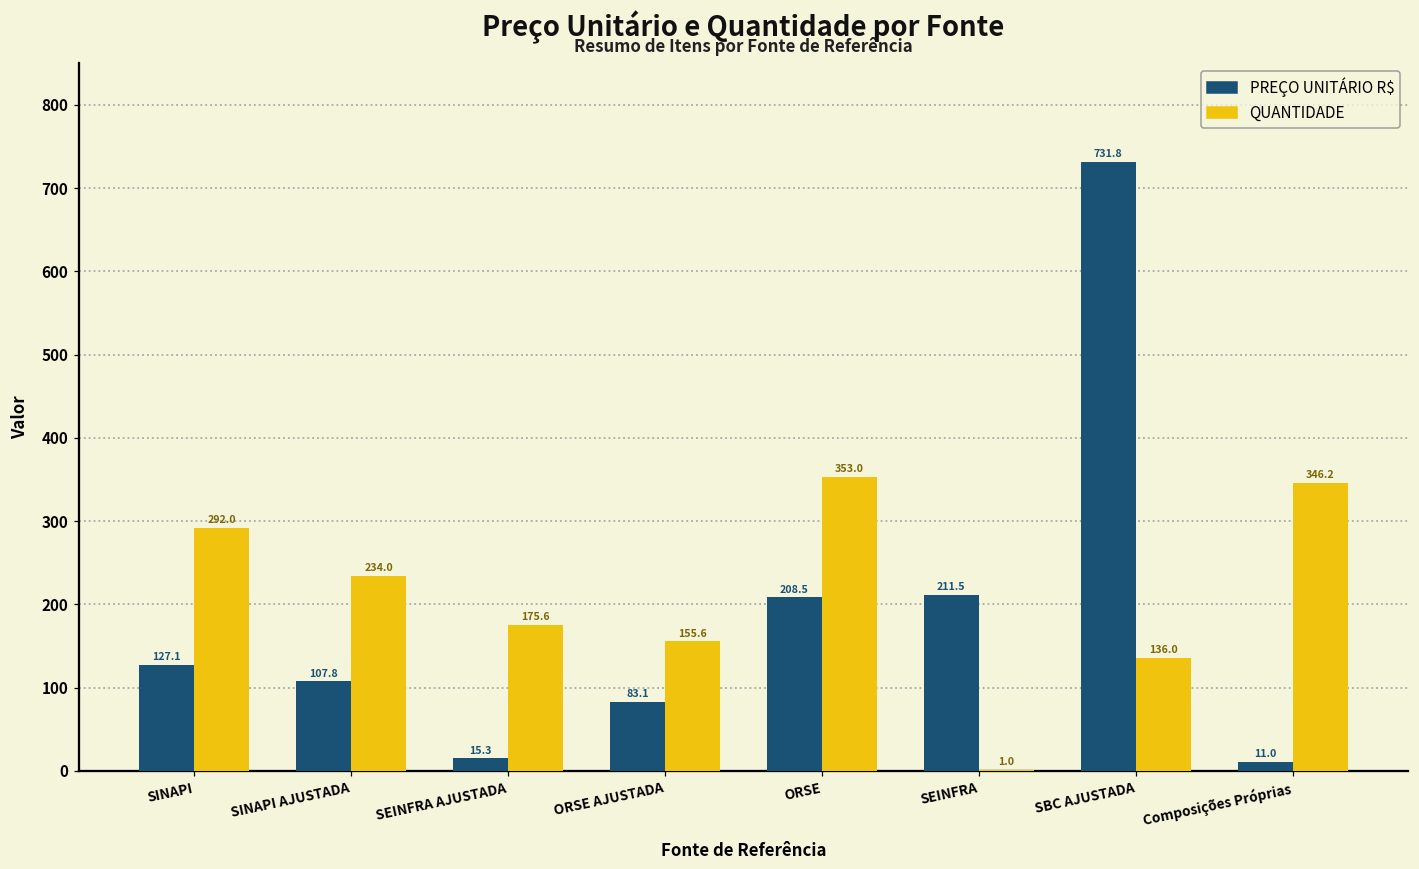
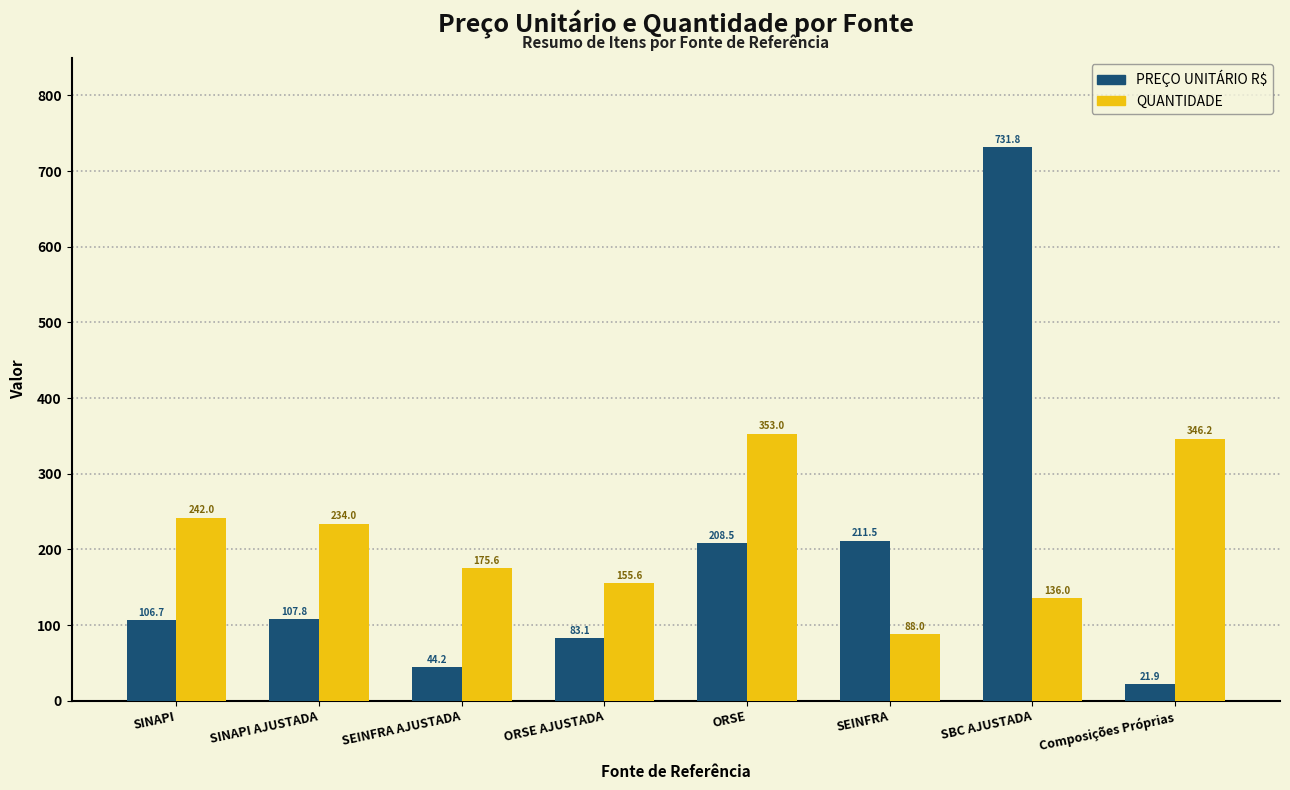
  {
    "PREÇO UNITÁRIO R$": {
-     "SINAPI": 127.1,
+     "SINAPI": 106.7,
      "SINAPI AJUSTADA": 107.8,
-     "SEINFRA AJUSTADA": 15.3,
+     "SEINFRA AJUSTADA": 44.2,
      "ORSE AJUSTADA": 83.1,
      "ORSE": 208.5,
      "SEINFRA": 211.5,
      "SBC AJUSTADA": 731.8,
-     "Composições Próprias": 11.0
+     "Composições Próprias": 21.9
    },
    "QUANTIDADE": {
-     "SINAPI": 292.0,
+     "SINAPI": 242.0,
      "SINAPI AJUSTADA": 234.0,
      "SEINFRA AJUSTADA": 175.6,
      "ORSE AJUSTADA": 155.6,
      "ORSE": 353.0,
-     "SEINFRA": 1.0,
+     "SEINFRA": 88.0,
      "SBC AJUSTADA": 136.0,
      "Composições Próprias": 346.2
    }
  }
